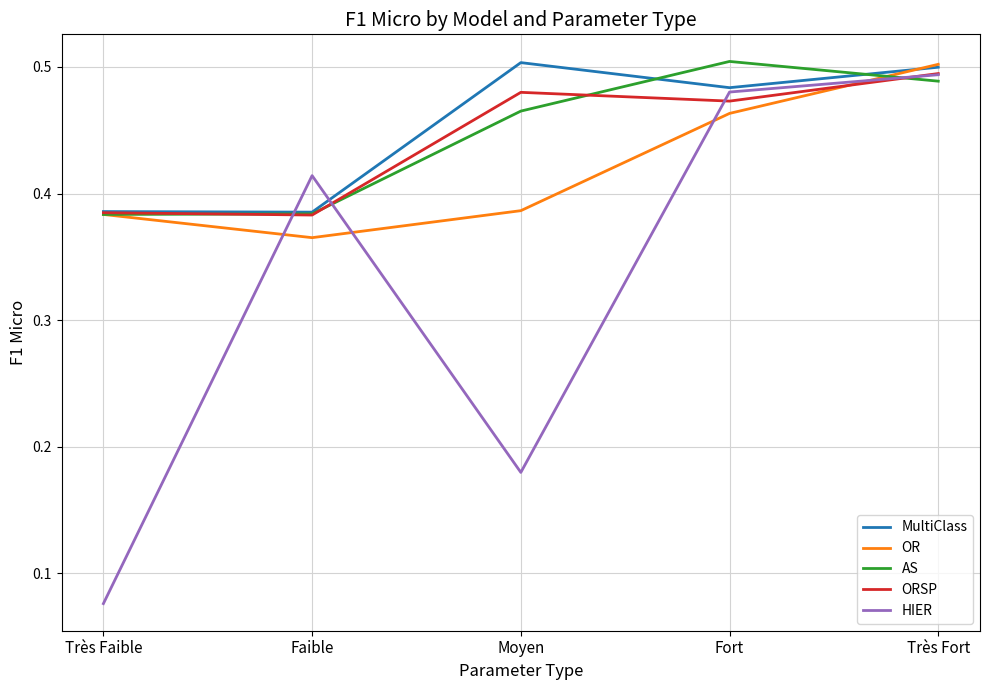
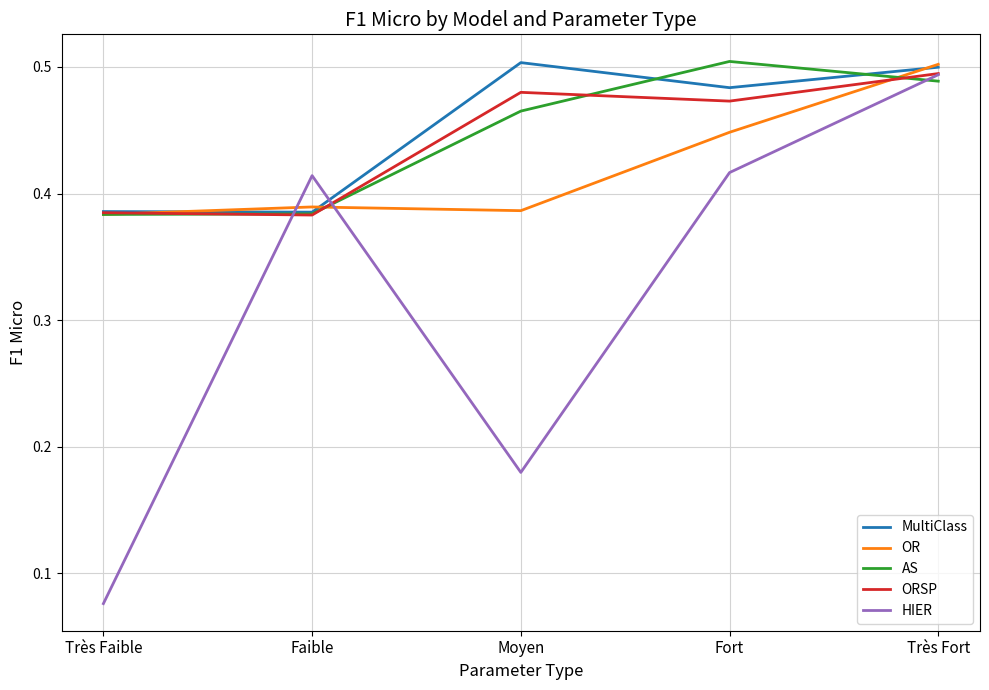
  {
    "MultiClass": {
      "Moyen": 0.503,
      "Fort": 0.484,
      "Très Fort": 0.500
    },
    "OR": {
-     "Faible": 0.365,
+     "Faible": 0.389,
      "Moyen": 0.386,
-     "Fort": 0.463,
+     "Fort": 0.448,
      "Très Fort": 0.502
    },
    "AS": {
      "Moyen": 0.465,
      "Fort": 0.504,
      "Très Fort": 0.489
    },
    "ORSP": {
      "Moyen": 0.480,
      "Fort": 0.473
    },
    "HIER": {
      "Très Faible": 0.076,
      "Faible": 0.414,
      "Moyen": 0.180,
-     "Fort": 0.480
+     "Fort": 0.417
    }
  }
